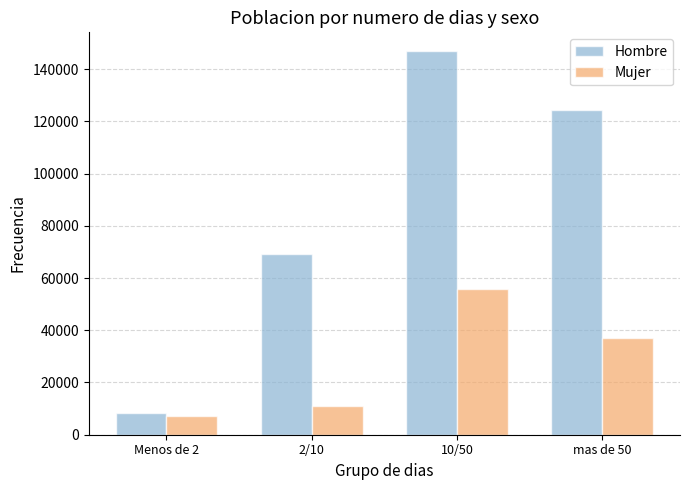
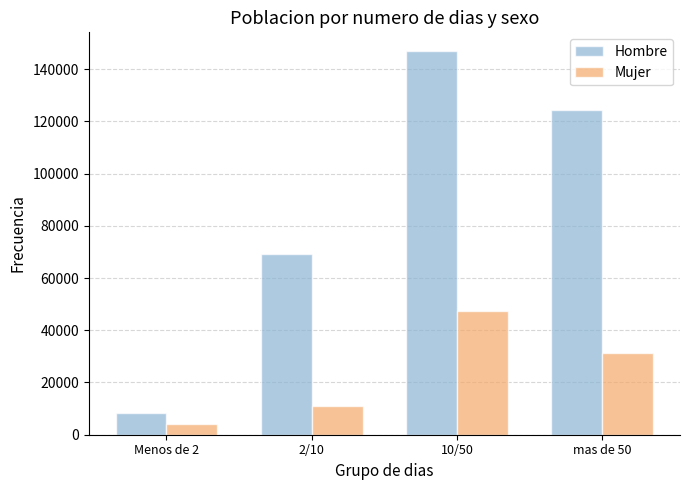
  {
    "Hombre": {
      "Menos de 2": 8000,
      "2/10": 69000,
      "10/50": 147000,
      "mas de 50": 124000
    },
    "Mujer": {
-     "Menos de 2": 7000,
+     "Menos de 2": 4000,
      "2/10": 11000,
-     "10/50": 56000,
-     "mas de 50": 37000
+     "10/50": 47000,
+     "mas de 50": 31000
    }
  }
